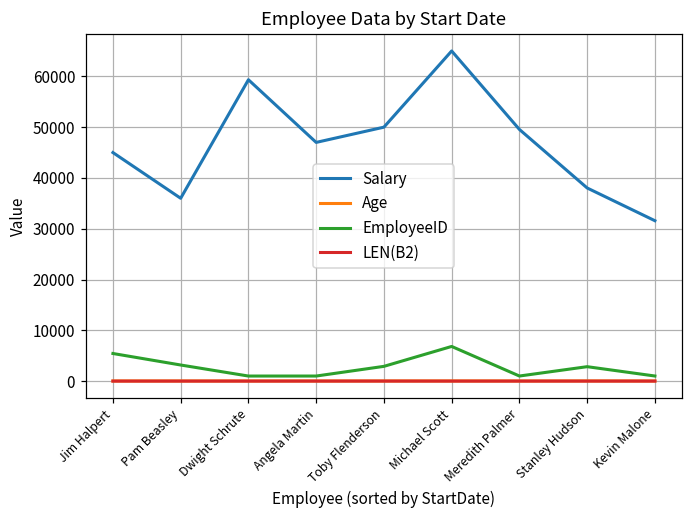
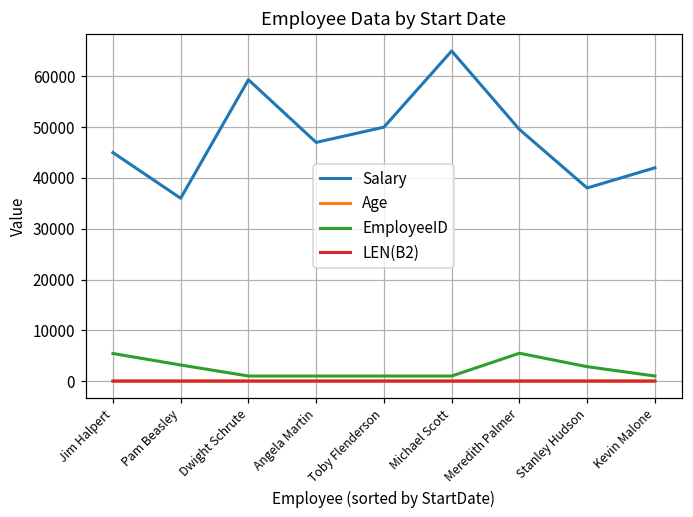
  {
    "Salary": {
      "Jim Halpert": 45000,
      "Pam Beasley": 36000,
      "Dwight Schrute": 59000,
      "Angela Martin": 47000,
      "Toby Flenderson": 50000,
      "Michael Scott": 65000,
      "Meredith Palmer": 50000,
      "Stanley Hudson": 38000,
-     "Kevin Malone": 32000
+     "Kevin Malone": 42000
    },
    "LEN(B2)": {
      "Jim Halpert": 0,
      "Pam Beasley": 0,
      "Dwight Schrute": 0,
      "Angela Martin": 0,
      "Toby Flenderson": 0,
      "Michael Scott": 0,
      "Meredith Palmer": 0,
      "Stanley Hudson": 0,
      "Kevin Malone": 0
    },
    "EmployeeID": {
      "Jim Halpert": 5000,
      "Pam Beasley": 3000,
      "Dwight Schrute": 1000,
      "Angela Martin": 1000,
-     "Toby Flenderson": 3000,
-     "Michael Scott": 7000,
-     "Meredith Palmer": 1000,
+     "Toby Flenderson": 1000,
+     "Michael Scott": 1000,
+     "Meredith Palmer": 5000,
      "Stanley Hudson": 3000,
      "Kevin Malone": 1000
    }
  }
